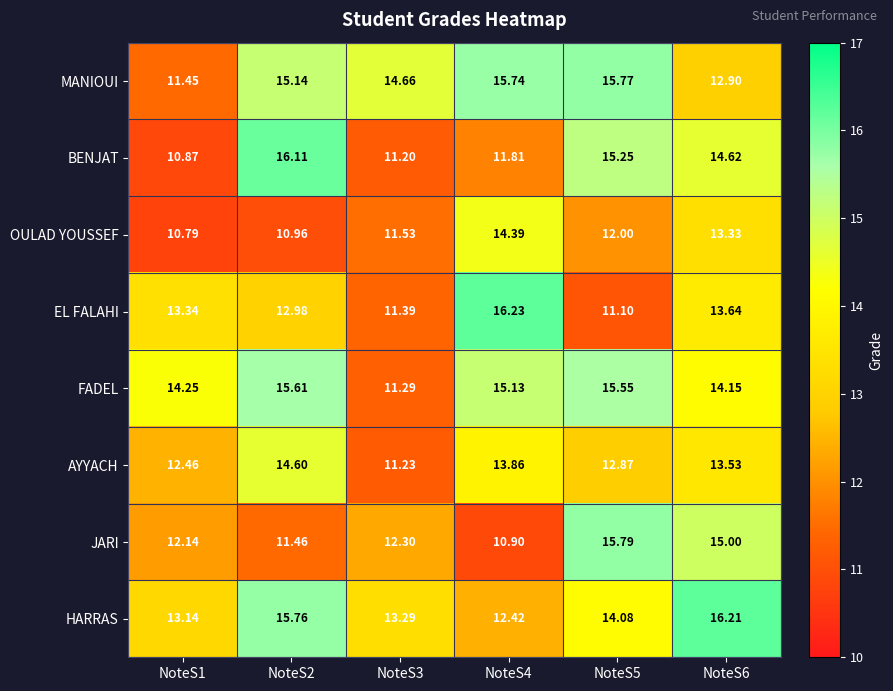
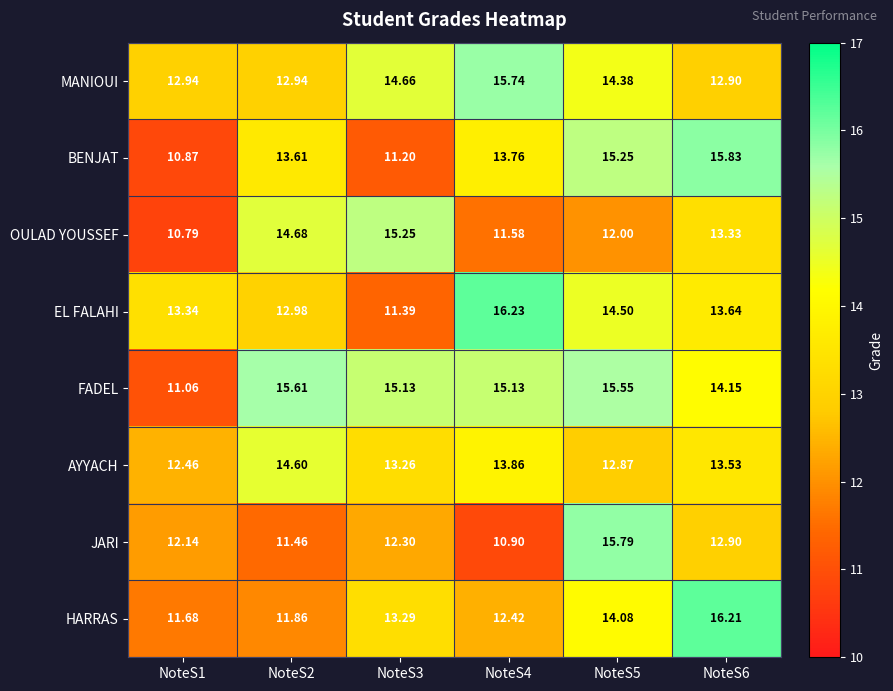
  {
    "MANIOUI": {
-     "NoteS1": 11.45,
-     "NoteS2": 15.14,
+     "NoteS1": 12.94,
+     "NoteS2": 12.94,
      "NoteS3": 14.66,
      "NoteS4": 15.74,
-     "NoteS5": 15.77,
+     "NoteS5": 14.38,
      "NoteS6": 12.90
    },
    "BENJAT": {
      "NoteS1": 10.87,
-     "NoteS2": 16.11,
+     "NoteS2": 13.61,
      "NoteS3": 11.20,
-     "NoteS4": 11.81,
+     "NoteS4": 13.76,
      "NoteS5": 15.25,
-     "NoteS6": 14.62
+     "NoteS6": 15.83
    },
    "OULAD YOUSSEF": {
      "NoteS1": 10.79,
-     "NoteS2": 10.96,
-     "NoteS3": 11.53,
-     "NoteS4": 14.39,
+     "NoteS2": 14.68,
+     "NoteS3": 15.25,
+     "NoteS4": 11.58,
      "NoteS5": 12.00,
      "NoteS6": 13.33
    },
    "EL FALAHI": {
      "NoteS1": 13.34,
      "NoteS2": 12.98,
      "NoteS3": 11.39,
      "NoteS4": 16.23,
-     "NoteS5": 11.10,
+     "NoteS5": 14.50,
      "NoteS6": 13.64
    },
    "FADEL": {
-     "NoteS1": 14.25,
+     "NoteS1": 11.06,
      "NoteS2": 15.61,
-     "NoteS3": 11.29,
+     "NoteS3": 15.13,
      "NoteS4": 15.13,
      "NoteS5": 15.55,
      "NoteS6": 14.15
    },
    "AYYACH": {
      "NoteS1": 12.46,
      "NoteS2": 14.60,
-     "NoteS3": 11.23,
+     "NoteS3": 13.26,
      "NoteS4": 13.86,
      "NoteS5": 12.87,
      "NoteS6": 13.53
    },
    "JARI": {
      "NoteS1": 12.14,
      "NoteS2": 11.46,
      "NoteS3": 12.30,
      "NoteS4": 10.90,
      "NoteS5": 15.79,
-     "NoteS6": 15.00
+     "NoteS6": 12.90
    },
    "HARRAS": {
-     "NoteS1": 13.14,
-     "NoteS2": 15.76,
+     "NoteS1": 11.68,
+     "NoteS2": 11.86,
      "NoteS3": 13.29,
      "NoteS4": 12.42,
      "NoteS5": 14.08,
      "NoteS6": 16.21
    }
  }
